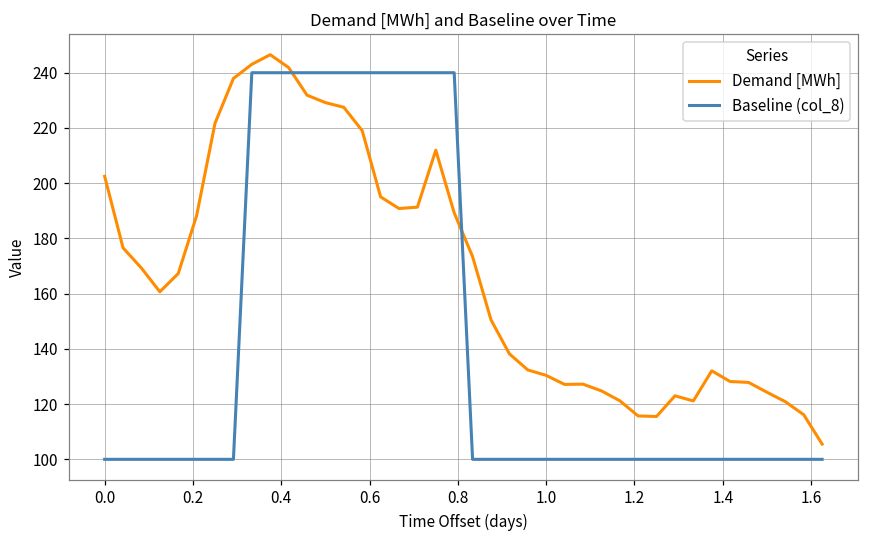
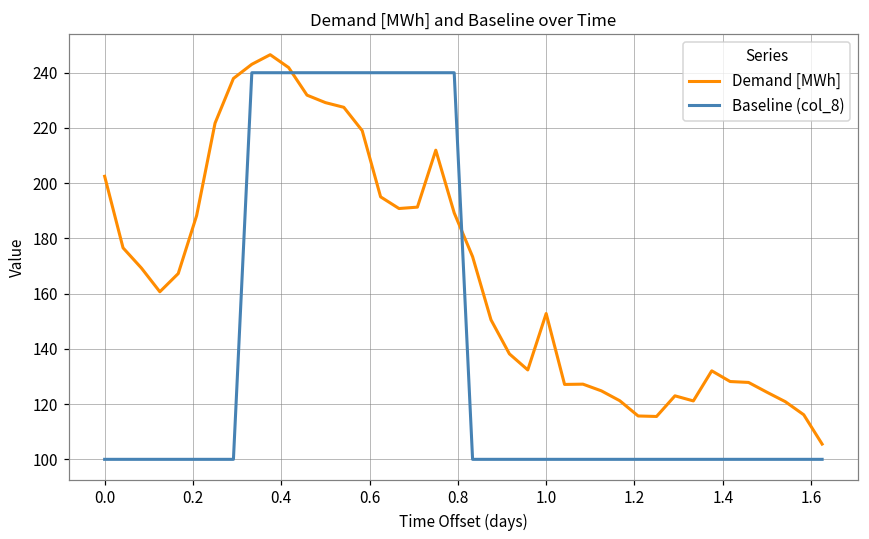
  {
    "Demand [MWh]": {
      "0.0": 202,
-     "1.0": 130
+     "1.0": 153
    },
    "Baseline (col_8)": {
      "0.0": 100,
      "1.0": 100
    }
  }
